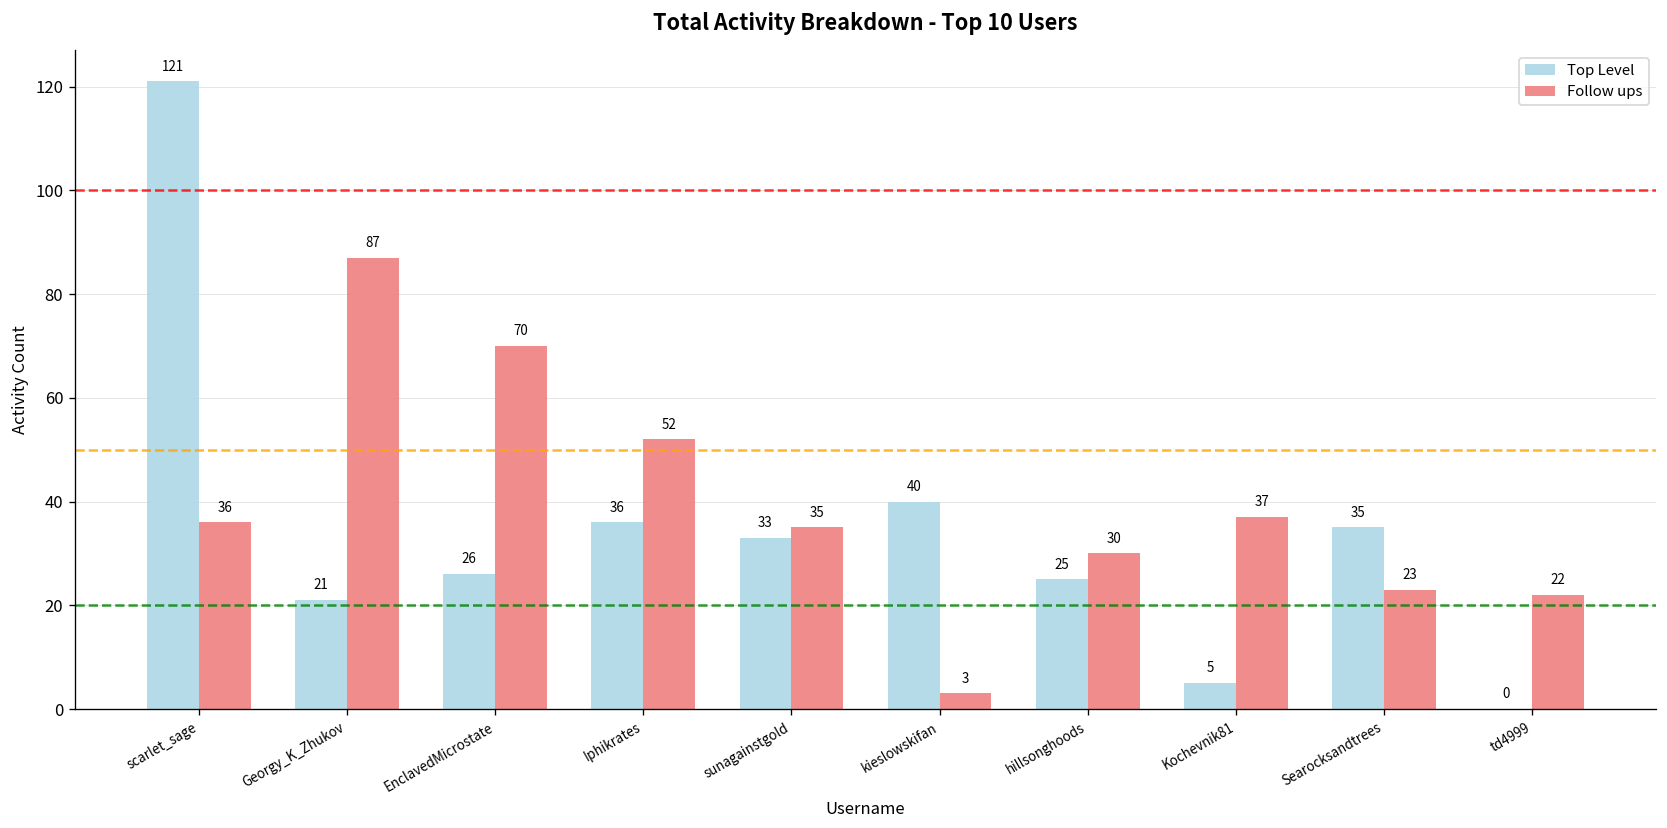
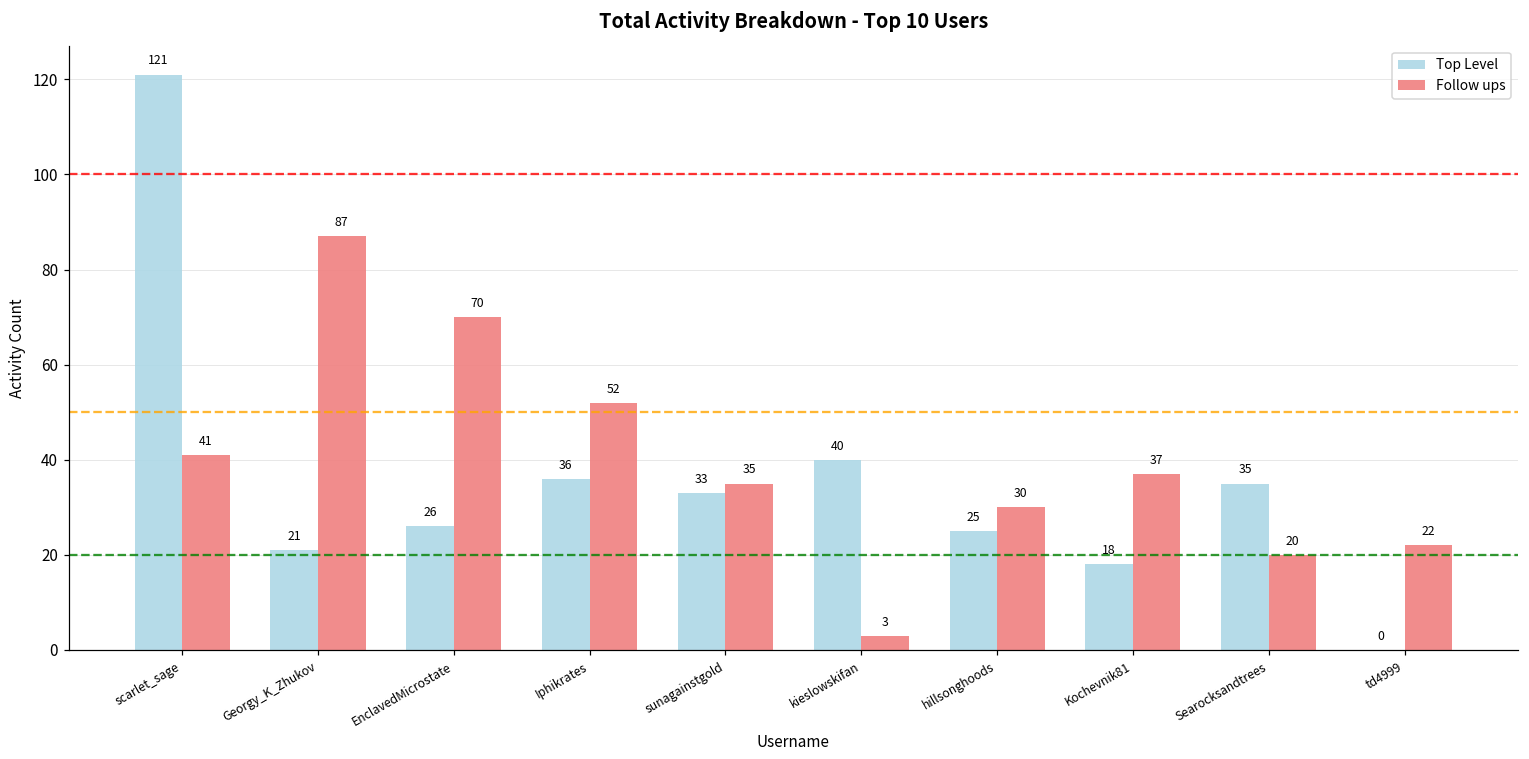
  {
    "Top Level": {
      "scarlet_sage": 121,
      "Georgy_K_Zhukov": 21,
      "EnclavedMicrostate": 26,
      "Iphikrates": 36,
      "sunagainstgold": 33,
      "kieslowskifan": 40,
      "hillsonghoods": 25,
-     "Kochevnik81": 5,
+     "Kochevnik81": 18,
      "Searocksandtrees": 35,
      "td4999": 0
    },
    "Follow ups": {
-     "scarlet_sage": 36,
+     "scarlet_sage": 41,
      "Georgy_K_Zhukov": 87,
      "EnclavedMicrostate": 70,
      "Iphikrates": 52,
      "sunagainstgold": 35,
      "kieslowskifan": 3,
      "hillsonghoods": 30,
      "Kochevnik81": 37,
-     "Searocksandtrees": 23,
+     "Searocksandtrees": 20,
      "td4999": 22
    }
  }
